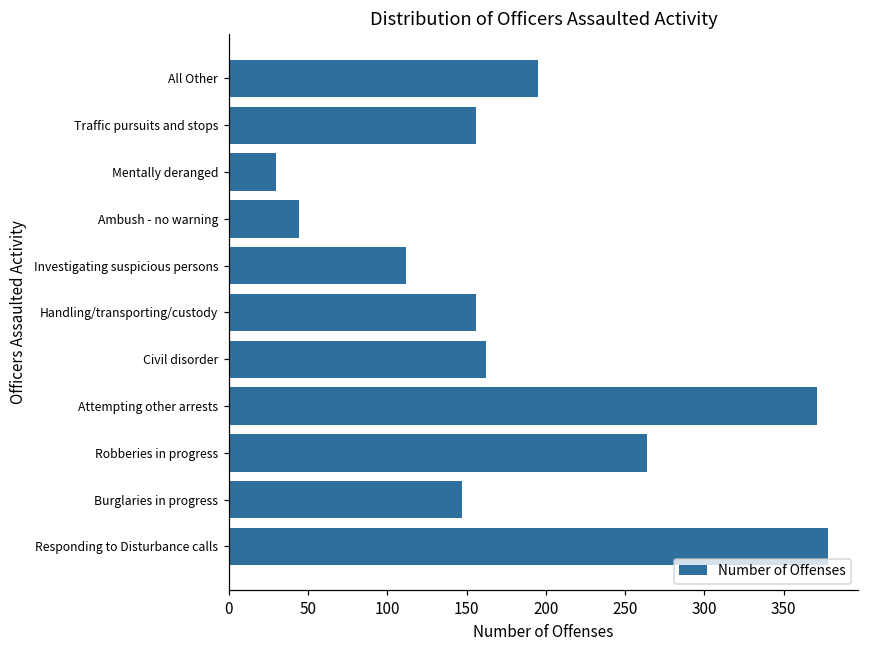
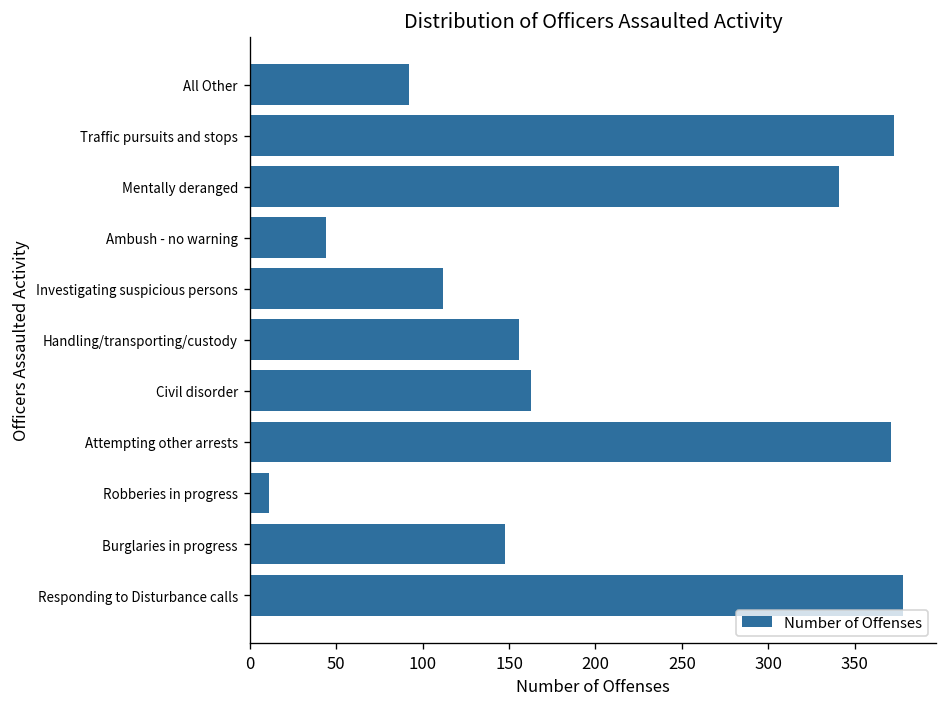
  {
-   "All Other": 195,
-   "Traffic pursuits and stops": 156,
-   "Mentally deranged": 30,
+   "All Other": 92,
+   "Traffic pursuits and stops": 373,
+   "Mentally deranged": 341,
    "Ambush - no warning": 44,
    "Investigating suspicious persons": 112,
    "Handling/transporting/custody": 156,
    "Civil disorder": 163,
    "Attempting other arrests": 371,
-   "Robberies in progress": 264,
+   "Robberies in progress": 11,
    "Burglaries in progress": 147,
    "Responding to Disturbance calls": 378
  }
